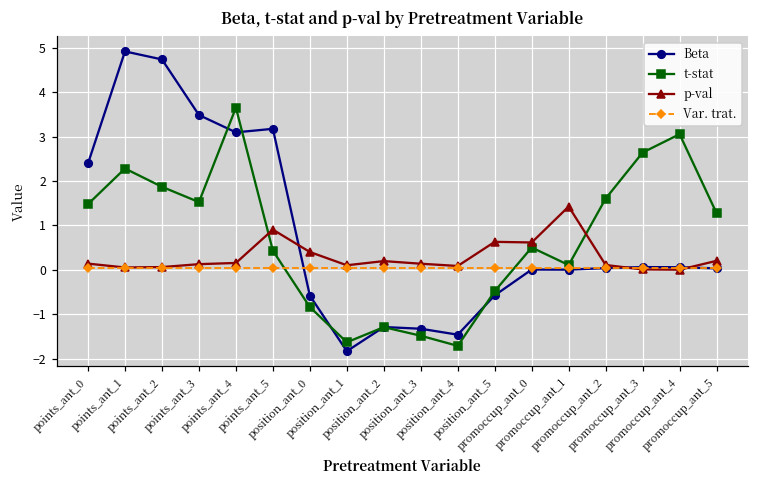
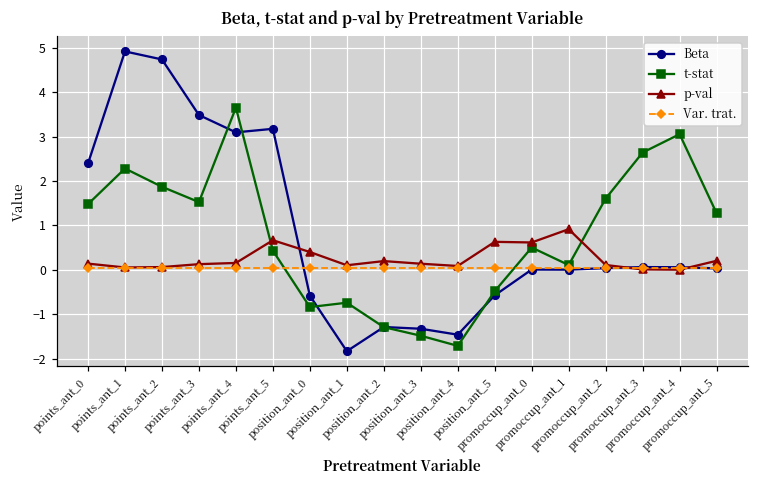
  {
    "Beta": {
      "points_ant_0": 2.4,
      "points_ant_1": 4.9,
      "points_ant_2": 4.7,
      "points_ant_3": 3.5,
      "points_ant_4": 3.1,
      "points_ant_5": 3.2,
      "position_ant_0": -0.6,
      "position_ant_1": -1.8,
      "position_ant_3": -1.3,
      "position_ant_4": -1.5,
      "position_ant_5": -0.6
    },
    "t-stat": {
      "points_ant_0": 1.5,
      "points_ant_1": 2.3,
      "points_ant_2": 1.9,
      "points_ant_3": 1.5,
      "points_ant_4": 3.7,
      "points_ant_5": 0.4,
      "position_ant_0": -0.8,
-     "position_ant_1": -1.6,
+     "position_ant_1": -0.7,
      "position_ant_3": -1.5,
      "position_ant_4": -1.7,
      "position_ant_5": -0.5,
      "promoccup_ant_0": 0.5,
      "promoccup_ant_1": 0.1,
      "promoccup_ant_2": 1.6,
      "promoccup_ant_3": 2.6,
      "promoccup_ant_4": 3.1,
      "promoccup_ant_5": 1.3
    },
    "p-val": {
      "points_ant_0": 0.1,
      "points_ant_3": 0.1,
      "points_ant_4": 0.2,
-     "points_ant_5": 0.9,
+     "points_ant_5": 0.7,
      "position_ant_0": 0.4,
      "position_ant_2": 0.2,
      "position_ant_3": 0.1,
      "position_ant_5": 0.6,
      "promoccup_ant_0": 0.6,
-     "promoccup_ant_1": 1.4,
+     "promoccup_ant_1": 0.9,
      "promoccup_ant_2": 0.1,
      "promoccup_ant_5": 0.2
    },
    "Var. trat.": {
      "points_ant_0": 0.0,
      "points_ant_3": 0.0,
      "points_ant_4": 0.0,
      "points_ant_5": 0.0,
      "position_ant_0": 0.0,
      "position_ant_2": 0.0,
      "position_ant_3": 0.0,
      "position_ant_5": 0.0
    }
  }
